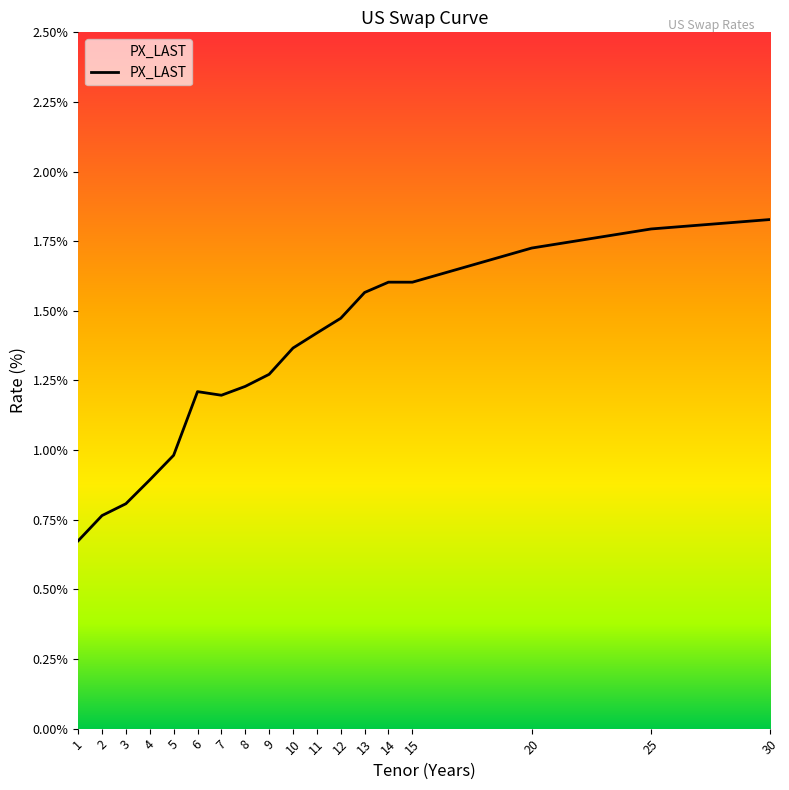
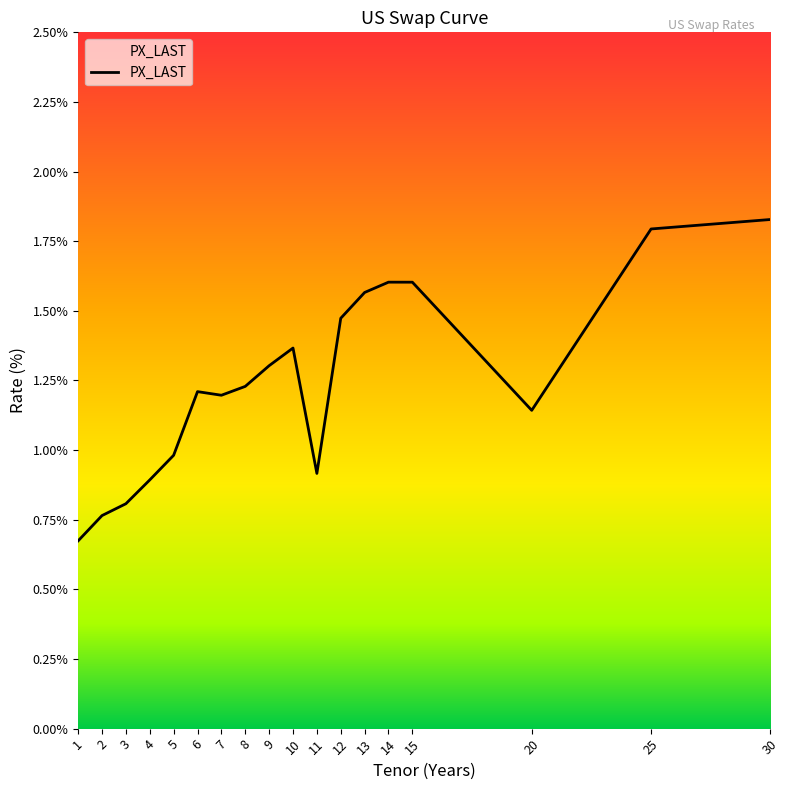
  {
    "1": "0.67%",
    "2": "0.77%",
    "3": "0.81%",
    "4": "0.89%",
    "5": "0.98%",
    "6": "1.21%",
    "7": "1.20%",
    "8": "1.23%",
-   "9": "1.27%",
+   "9": "1.30%",
    "10": "1.37%",
-   "11": "1.42%",
+   "11": "0.92%",
    "12": "1.47%",
    "13": "1.57%",
    "14": "1.60%",
    "15": "1.60%",
-   "20": "1.73%",
+   "20": "1.14%",
    "25": "1.79%",
    "30": "1.83%"
  }
